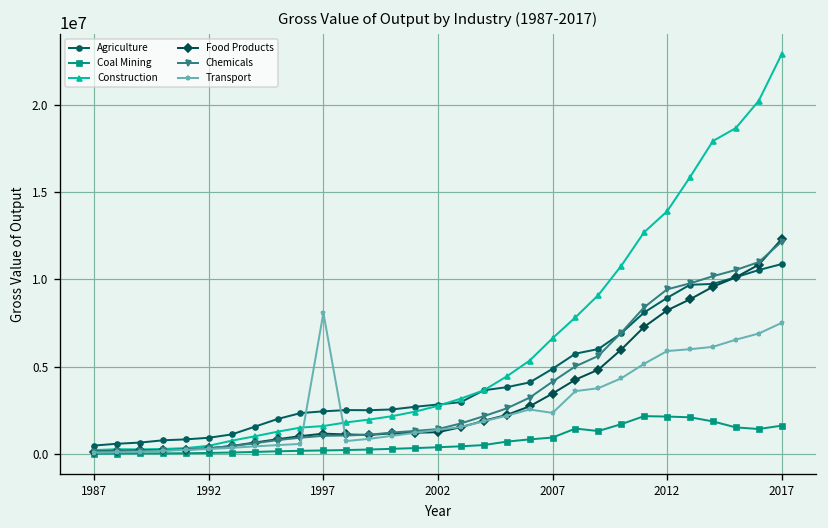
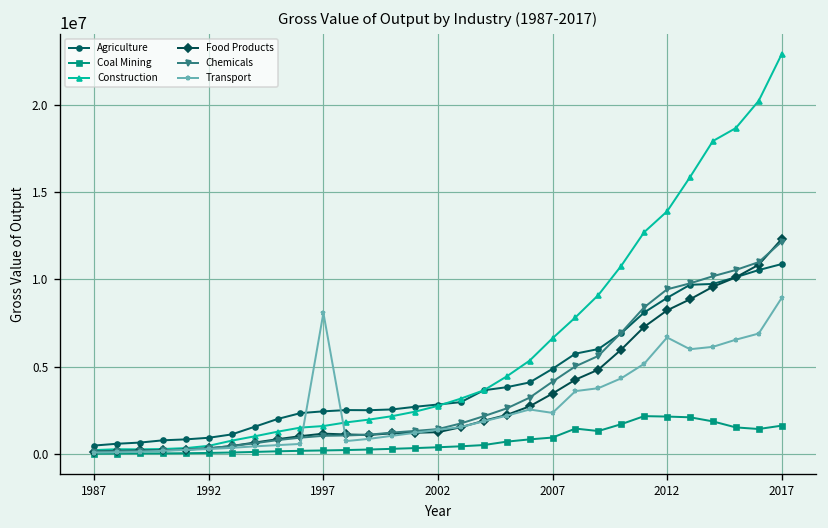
  {
    "Transport": {
      "1997": 8100000,
      "2007": 2400000,
-     "2012": 5900000,
-     "2017": 7500000
+     "2012": 6700000,
+     "2017": 8900000
    }
  }
